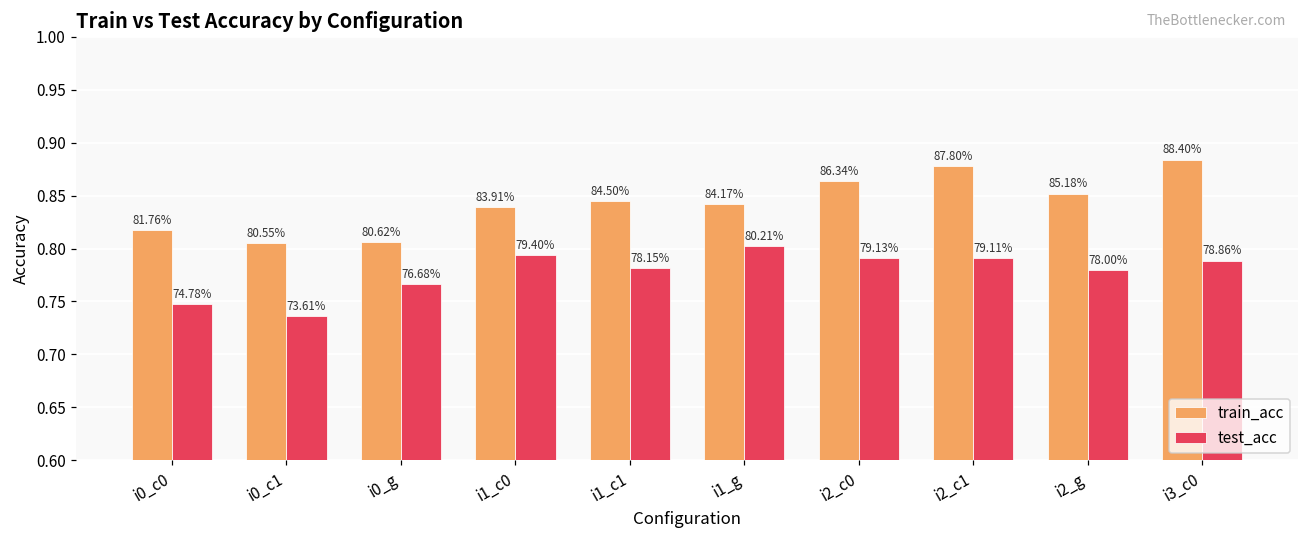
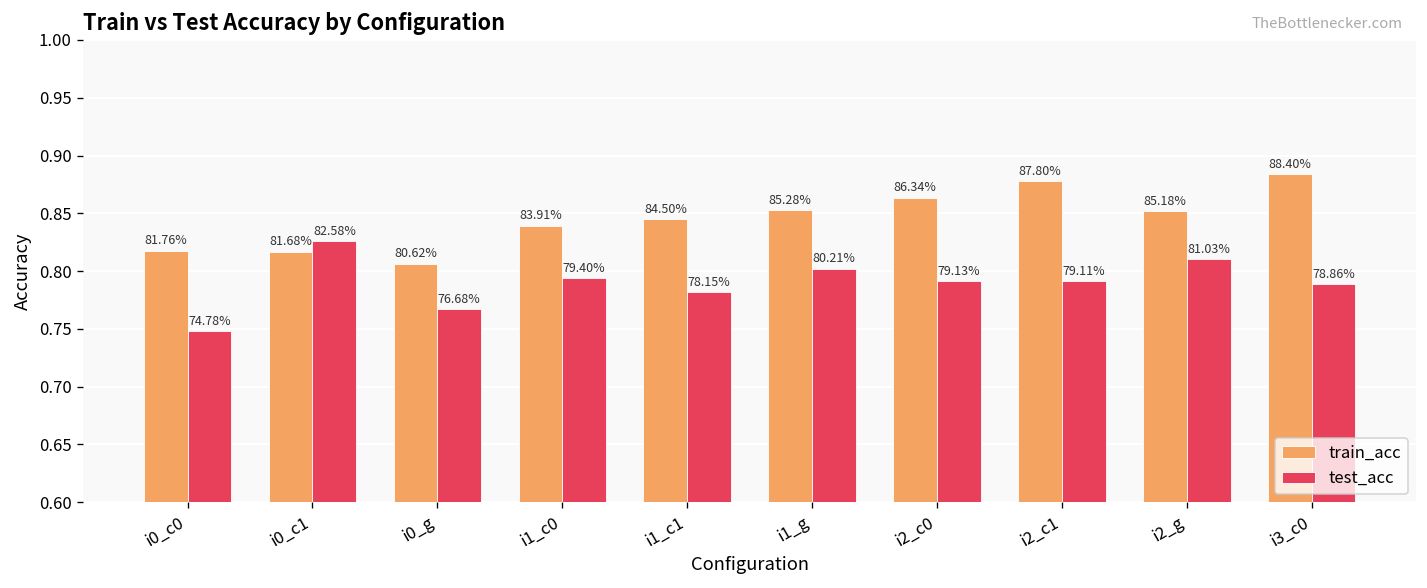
  {
    "train_acc": {
      "i0_c0": "81.76%",
-     "i0_c1": "80.55%",
+     "i0_c1": "81.68%",
      "i0_g": "80.62%",
      "i1_c0": "83.91%",
      "i1_c1": "84.50%",
-     "i1_g": "84.17%",
+     "i1_g": "85.28%",
      "i2_c0": "86.34%",
      "i2_c1": "87.80%",
      "i2_g": "85.18%",
      "i3_c0": "88.40%"
    },
    "test_acc": {
      "i0_c0": "74.78%",
-     "i0_c1": "73.61%",
+     "i0_c1": "82.58%",
      "i0_g": "76.68%",
      "i1_c0": "79.40%",
      "i1_c1": "78.15%",
      "i1_g": "80.21%",
      "i2_c0": "79.13%",
      "i2_c1": "79.11%",
-     "i2_g": "78.00%",
+     "i2_g": "81.03%",
      "i3_c0": "78.86%"
    }
  }
